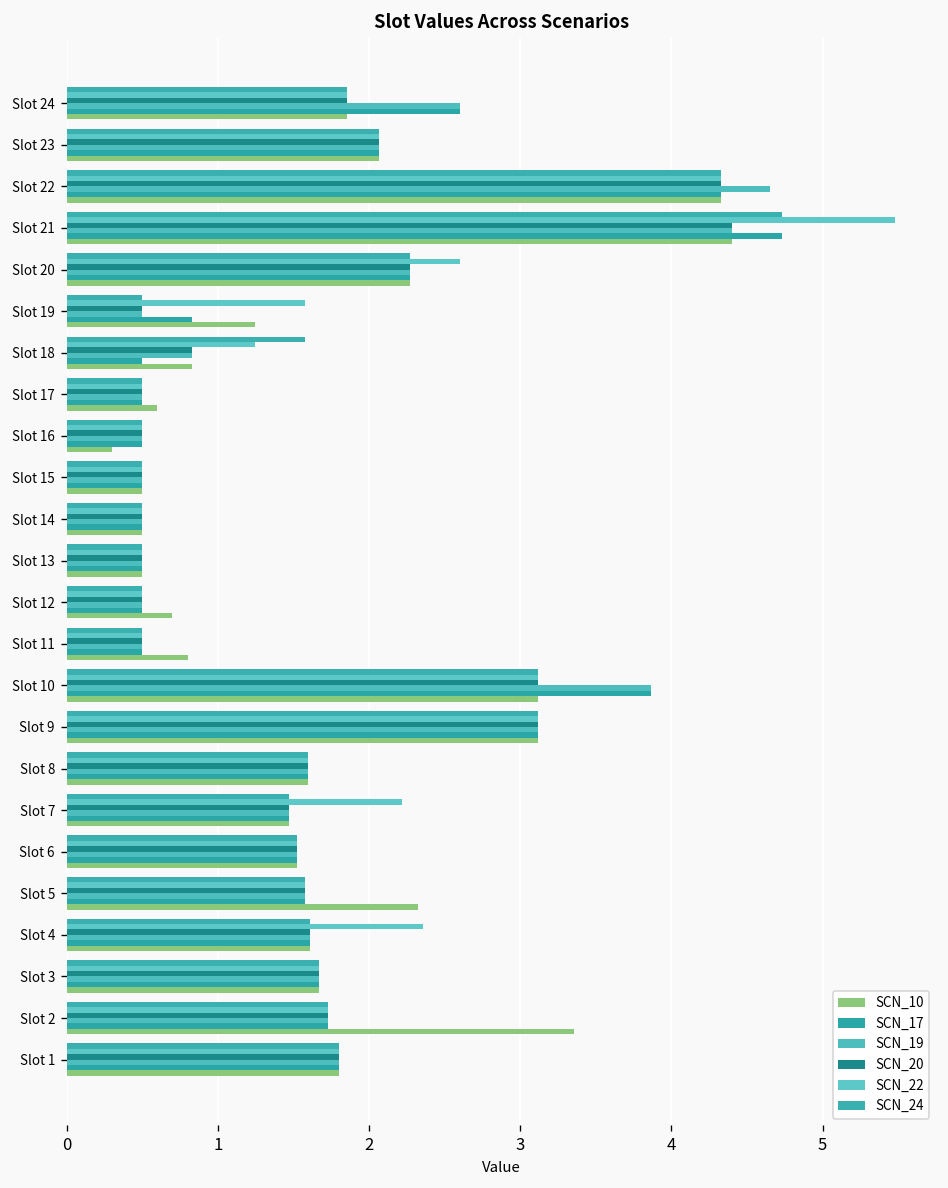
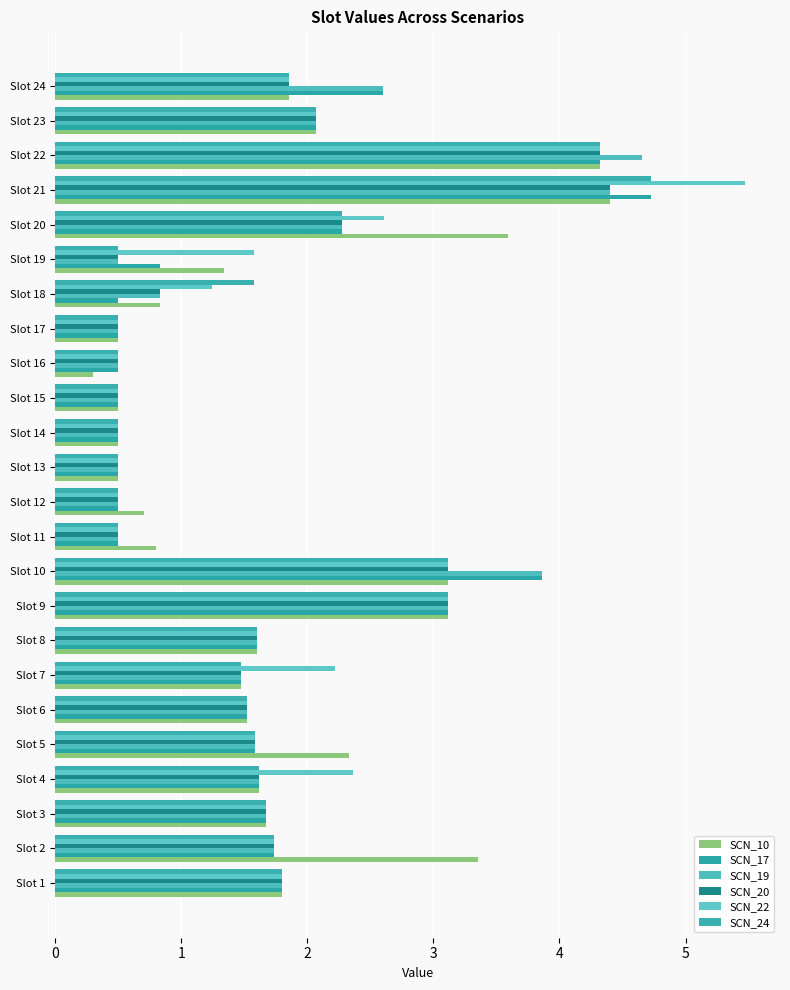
  {
    "SCN_10": {
      "Slot 24": 1.85,
      "Slot 23": 2.07,
      "Slot 22": 4.32,
      "Slot 21": 4.40,
-     "Slot 20": 2.27,
-     "Slot 19": 1.25,
+     "Slot 20": 3.59,
+     "Slot 19": 1.34,
      "Slot 18": 0.83,
-     "Slot 17": 0.6,
+     "Slot 17": 0.5,
      "Slot 16": 0.30,
      "Slot 15": 0.50,
      "Slot 14": 0.50,
      "Slot 13": 0.50,
      "Slot 12": 0.70,
      "Slot 11": 0.80,
      "Slot 10": 3.12,
      "Slot 9": 3.12,
      "Slot 8": 1.60,
      "Slot 7": 1.47,
      "Slot 6": 1.52,
      "Slot 5": 2.33,
      "Slot 4": 1.61,
      "Slot 3": 1.67,
      "Slot 2": 3.35,
      "Slot 1": 1.80
    }
  }
